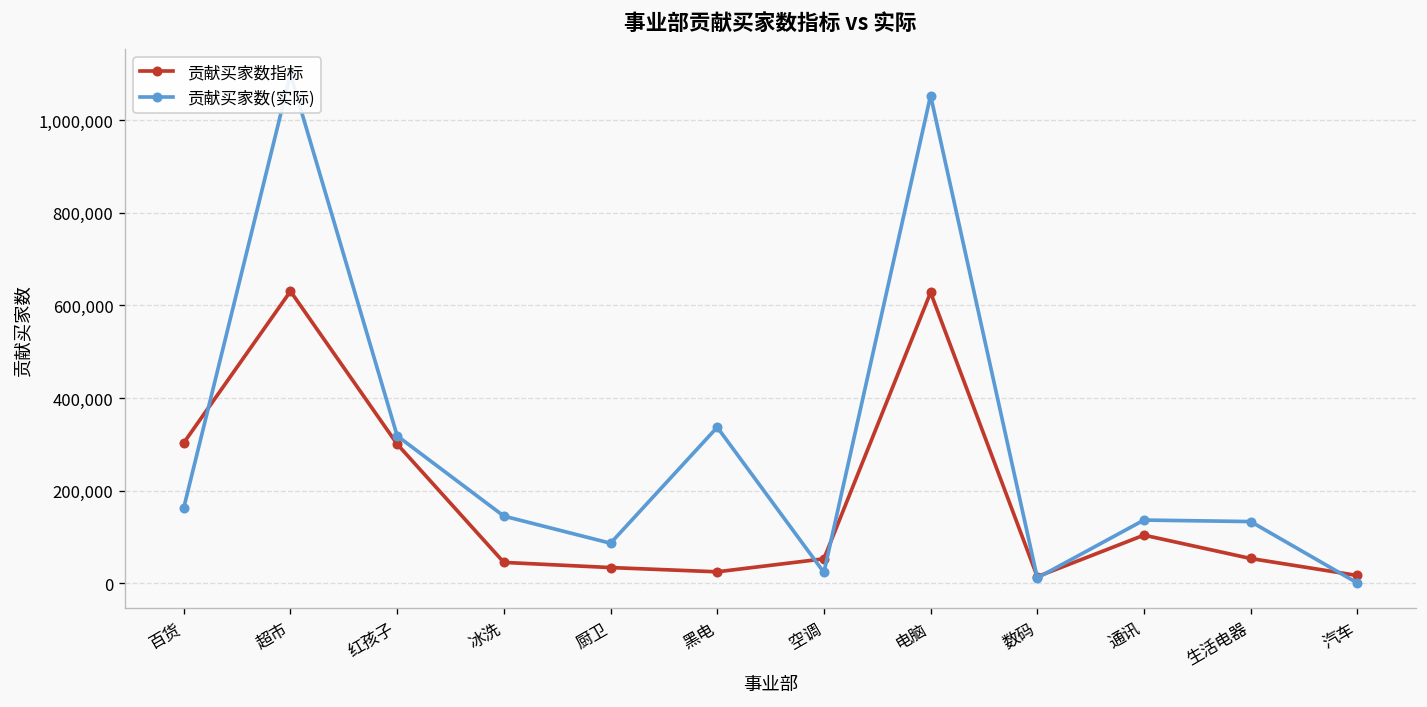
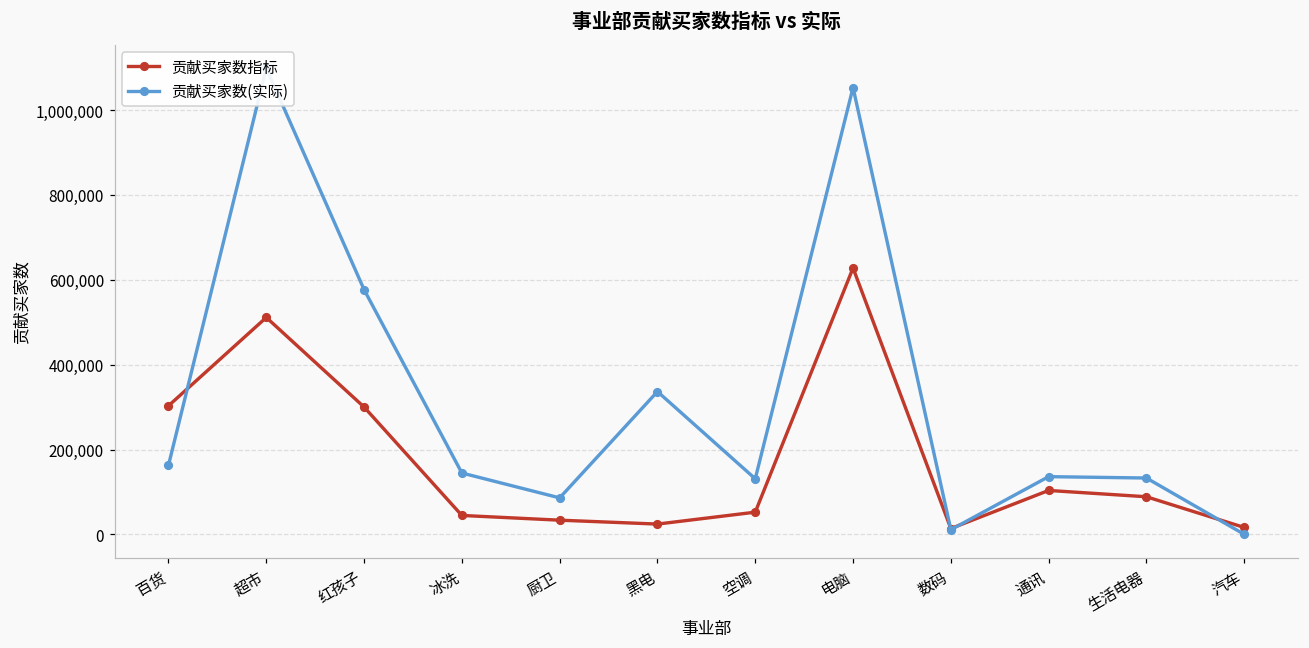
  {
    "贡献买家数指标": {
      "百货": "300,000",
-     "超市": "630,000",
+     "超市": "510,000",
      "红孩子": "300,000",
      "冰洗": "40,000",
      "厨卫": "30,000",
      "黑电": "20,000",
      "空调": "50,000",
      "电脑": "630,000",
      "通讯": "100,000",
-     "生活电器": "50,000",
+     "生活电器": "90,000",
      "汽车": "20,000"
    },
    "贡献买家数(实际)": {
      "百货": "160,000",
-     "红孩子": "320,000",
+     "红孩子": "580,000",
      "冰洗": "140,000",
      "厨卫": "90,000",
      "黑电": "340,000",
-     "空调": "20,000",
+     "空调": "130,000",
      "电脑": "1,050,000",
      "通讯": "140,000",
      "生活电器": "130,000",
      "汽车": "0"
    }
  }
